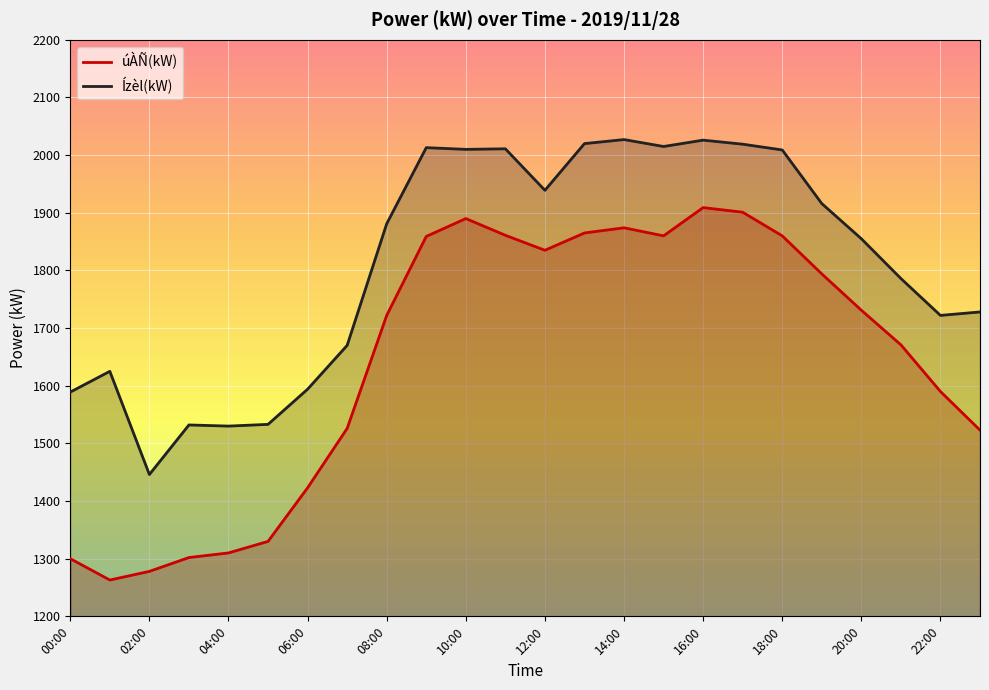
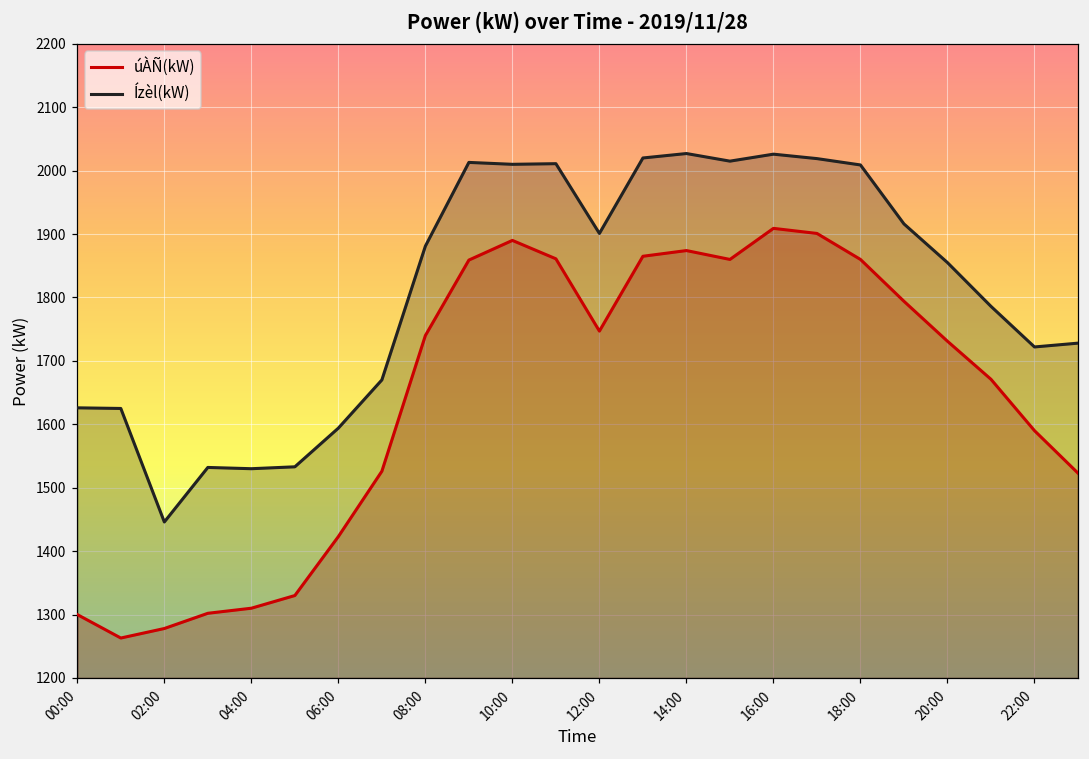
  {
    "úÀÑ(kW)": {
      "00:00": 1300,
      "02:00": 1280,
      "04:00": 1310,
      "06:00": 1420,
-     "08:00": 1720,
+     "08:00": 1740,
      "10:00": 1890,
-     "12:00": 1840,
+     "12:00": 1750,
      "14:00": 1870,
      "16:00": 1910,
      "18:00": 1860,
      "20:00": 1730,
      "22:00": 1590
    },
    "Ízèl(kW)": {
-     "00:00": 1590,
+     "00:00": 1630,
      "02:00": 1450,
      "04:00": 1530,
      "06:00": 1590,
      "08:00": 1880,
      "10:00": 2010,
-     "12:00": 1940,
+     "12:00": 1900,
      "14:00": 2030,
      "16:00": 2030,
      "18:00": 2010,
      "20:00": 1860,
      "22:00": 1720
    }
  }
